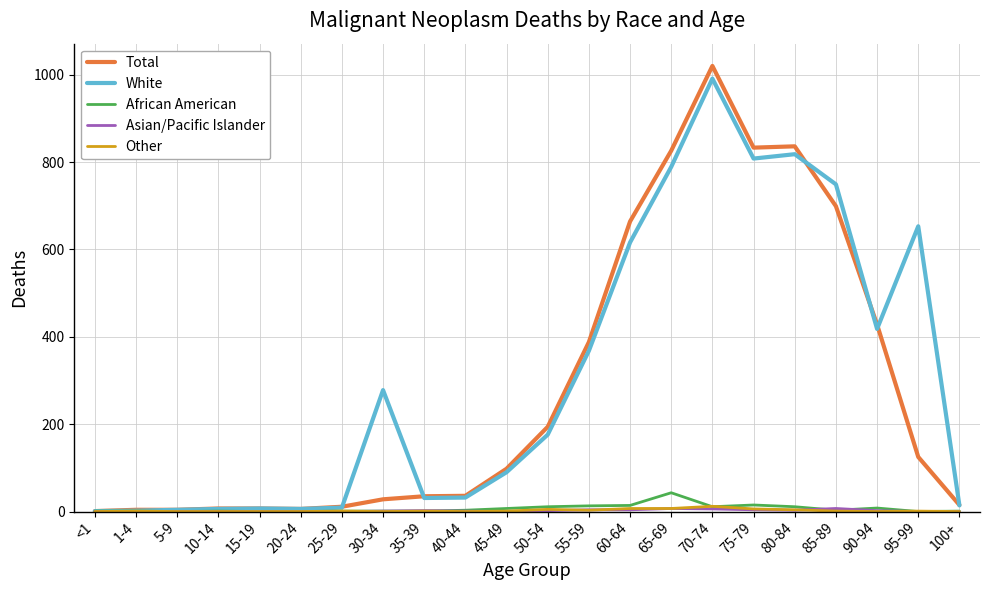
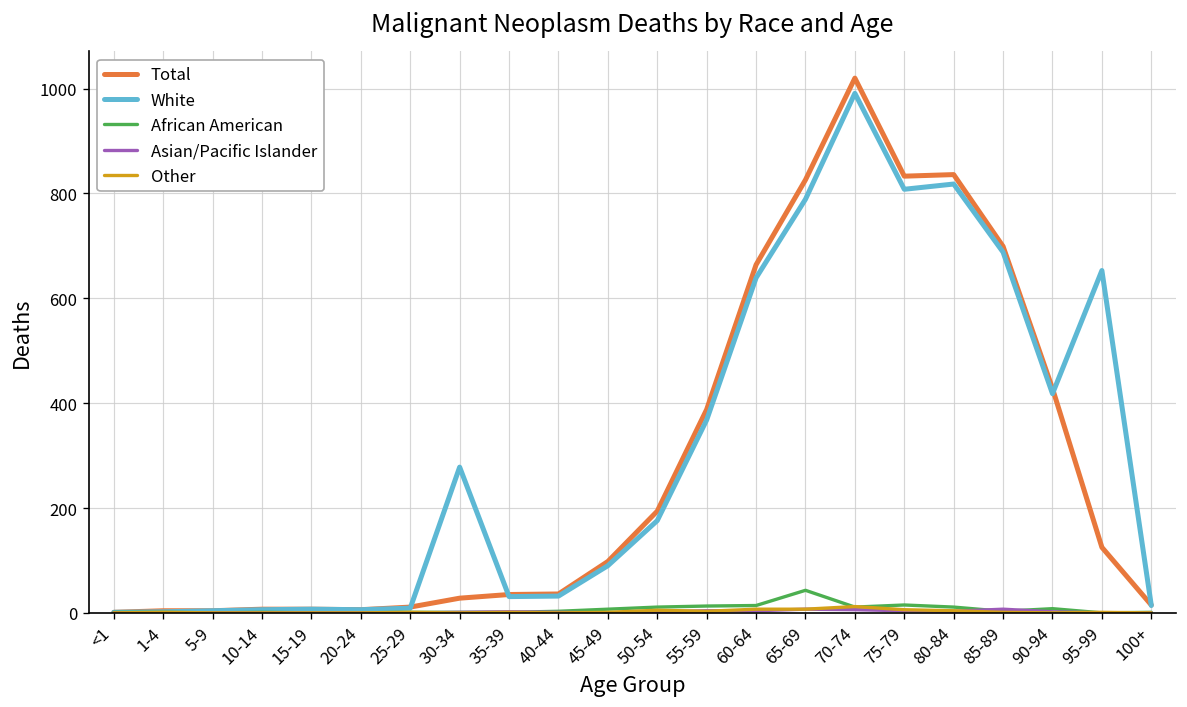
  {
    "White": {
      "30-34": 280,
      "45-49": 90,
      "50-54": 180,
      "55-59": 370,
-     "60-64": 620,
+     "60-64": 640,
      "65-69": 790,
      "70-74": 990,
      "75-79": 810,
      "80-84": 820,
-     "85-89": 750,
+     "85-89": 690,
      "90-94": 420,
      "95-99": 650
    },
    "African American": {
      "45-49": 10,
      "50-54": 10,
      "55-59": 10,
      "60-64": 10,
      "65-69": 40,
      "75-79": 20,
      "80-84": 10,
      "90-94": 10
    }
  }
